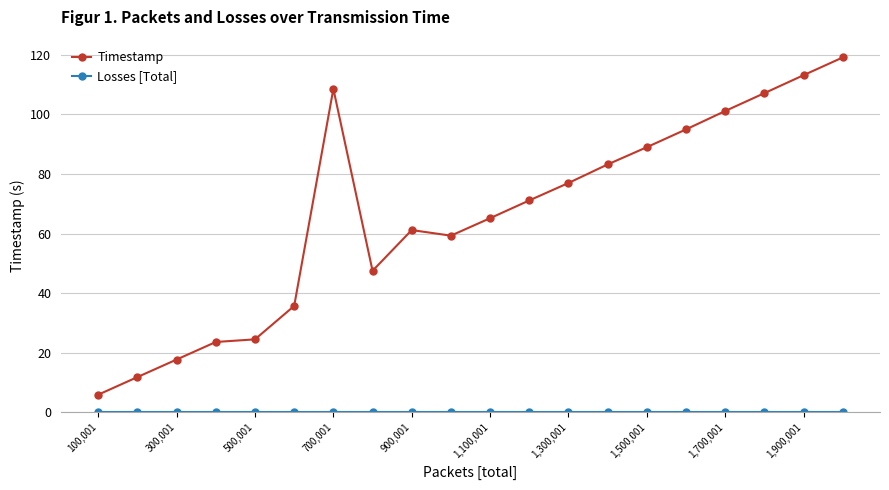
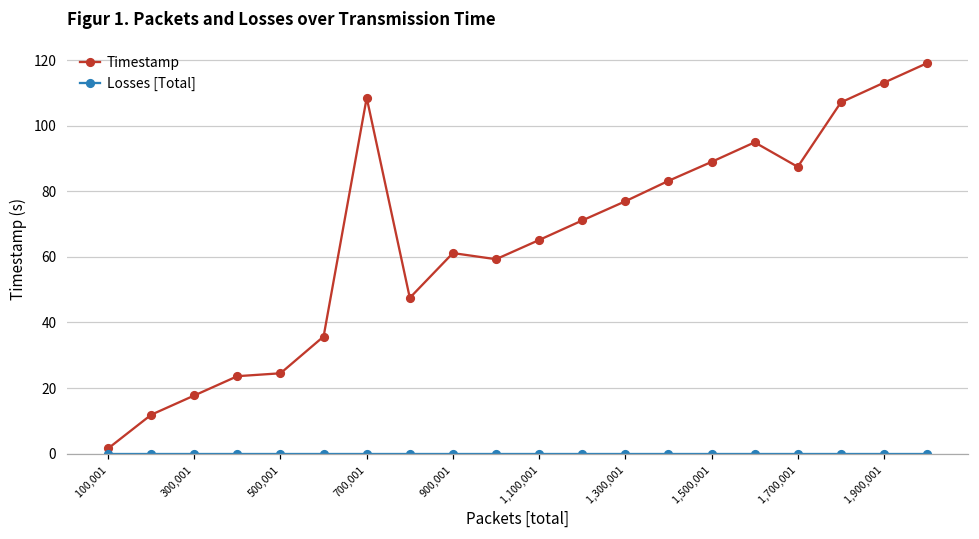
  {
    "Timestamp": {
-     "100,001": 6,
+     "100,001": 2,
      "300,001": 18,
      "500,001": 24,
      "700,001": 109,
      "900,001": 61,
      "1,100,001": 65,
      "1,300,001": 77,
      "1,500,001": 89,
-     "1,700,001": 101,
+     "1,700,001": 87,
      "1,900,001": 113
    },
    "Losses [Total]": {
      "100,001": 0,
      "300,001": 0,
      "500,001": 0,
      "700,001": 0,
      "900,001": 0,
      "1,100,001": 0,
      "1,300,001": 0,
      "1,500,001": 0,
      "1,700,001": 0,
      "1,900,001": 0
    }
  }
